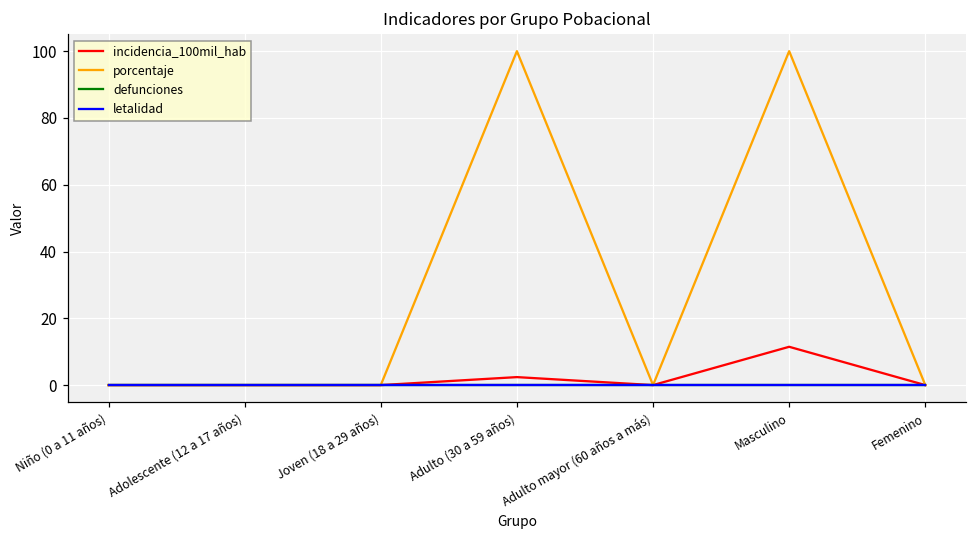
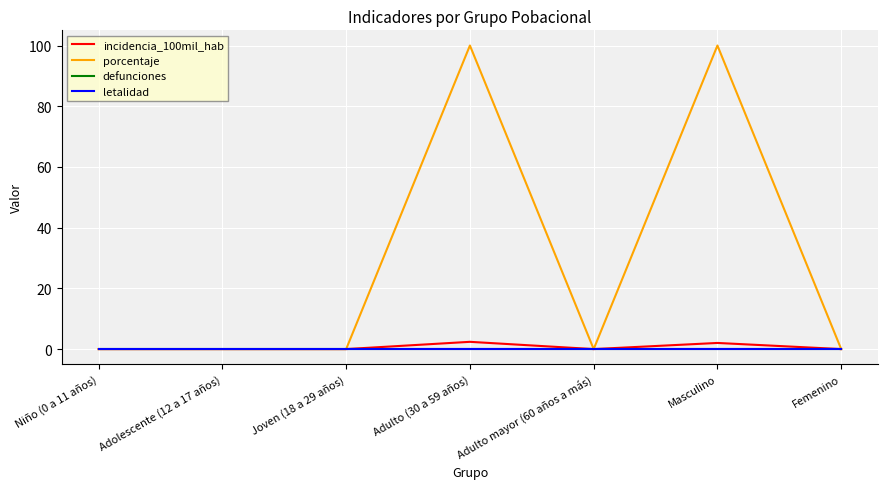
  {
    "incidencia_100mil_hab": {
      "Adulto (30 a 59 años)": 2,
-     "Masculino": 11
+     "Masculino": 2
    },
    "porcentaje": {
      "Adulto (30 a 59 años)": 100,
      "Masculino": 100
    },
    "letalidad": {
      "Adulto (30 a 59 años)": 0,
      "Masculino": 0
    }
  }
